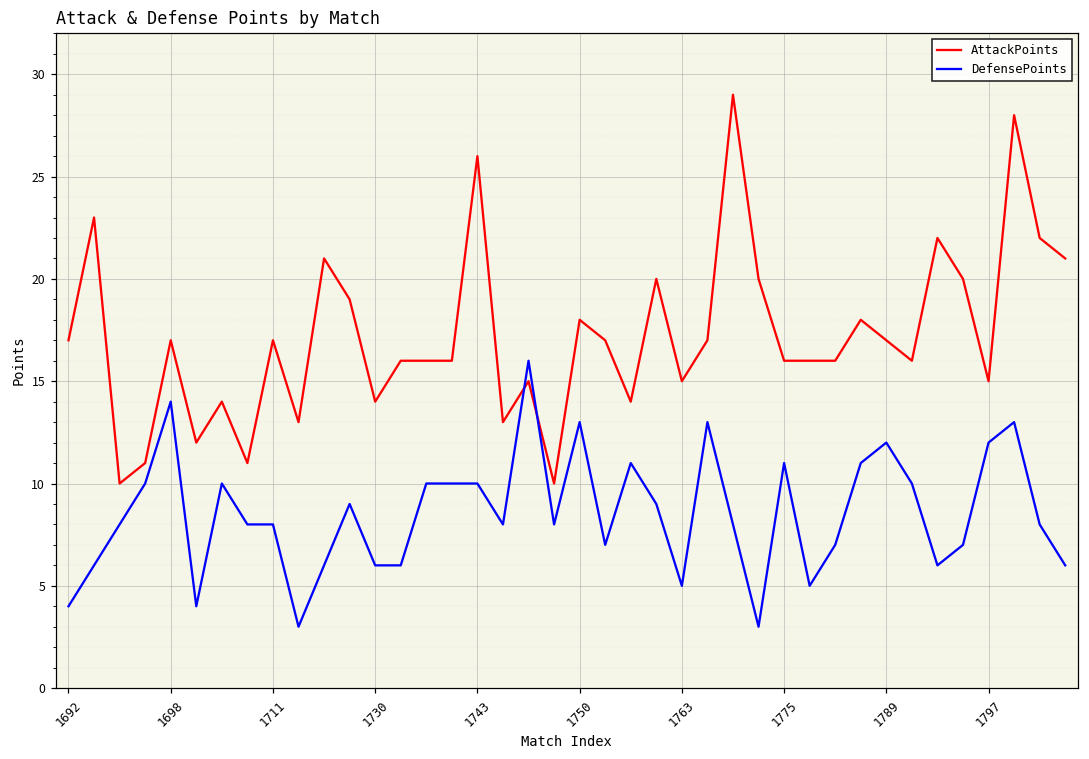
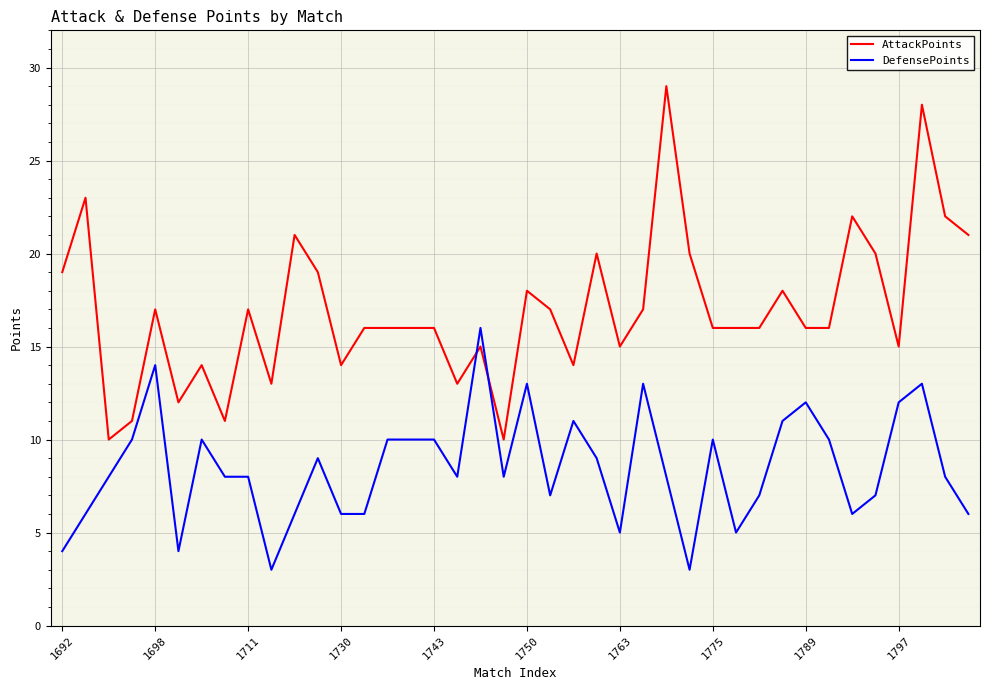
  {
    "AttackPoints": {
-     "1692": 17,
+     "1692": 19,
      "1698": 17,
      "1711": 17,
      "1730": 14,
-     "1743": 26,
+     "1743": 16,
      "1750": 18,
      "1763": 15,
      "1775": 16,
-     "1789": 17,
+     "1789": 16,
      "1797": 15
    },
    "DefensePoints": {
      "1692": 4,
      "1698": 14,
      "1711": 8,
      "1730": 6,
      "1743": 10,
      "1750": 13,
      "1763": 5,
-     "1775": 11,
+     "1775": 10,
      "1789": 12,
      "1797": 12
    }
  }
